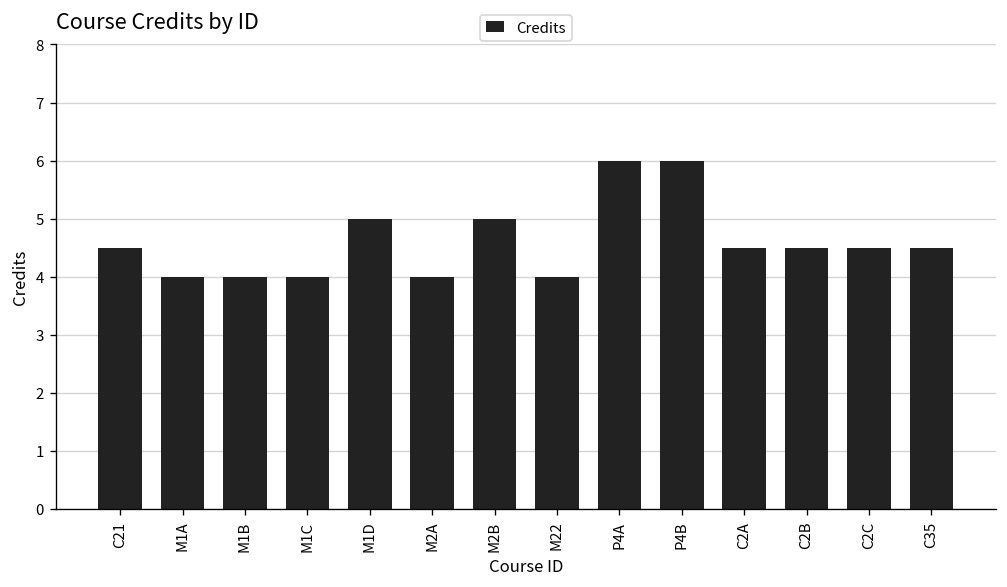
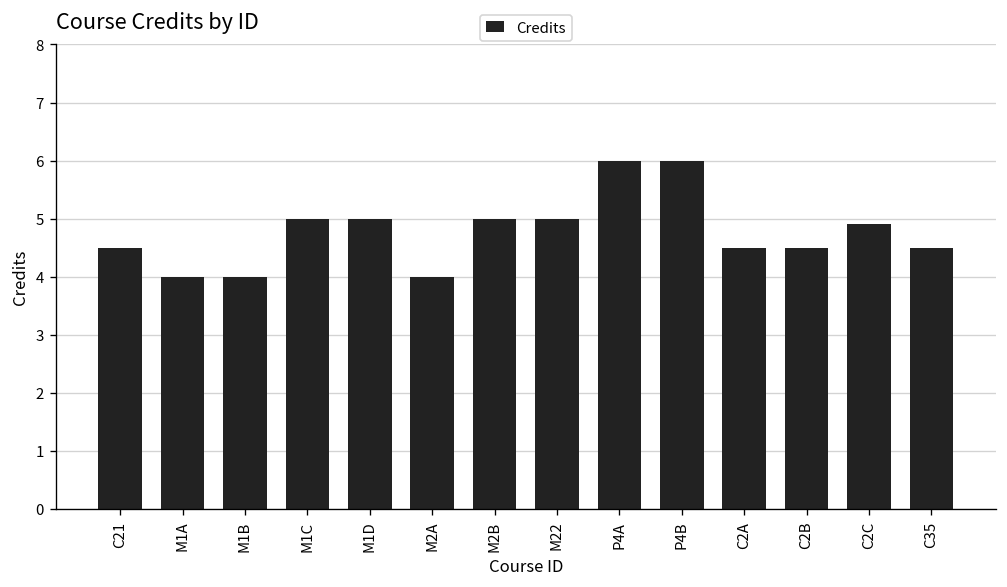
  {
    "C21": 4.5,
    "M1A": 4.0,
    "M1B": 4.0,
-   "M1C": 4,
+   "M1C": 5,
    "M1D": 5.0,
    "M2A": 4.0,
    "M2B": 5.0,
-   "M22": 4,
+   "M22": 5,
    "P4A": 6.0,
    "P4B": 6.0,
    "C2A": 4.5,
    "C2B": 4.5,
-   "C2C": 4.5,
+   "C2C": 4.9,
    "C35": 4.5
  }
